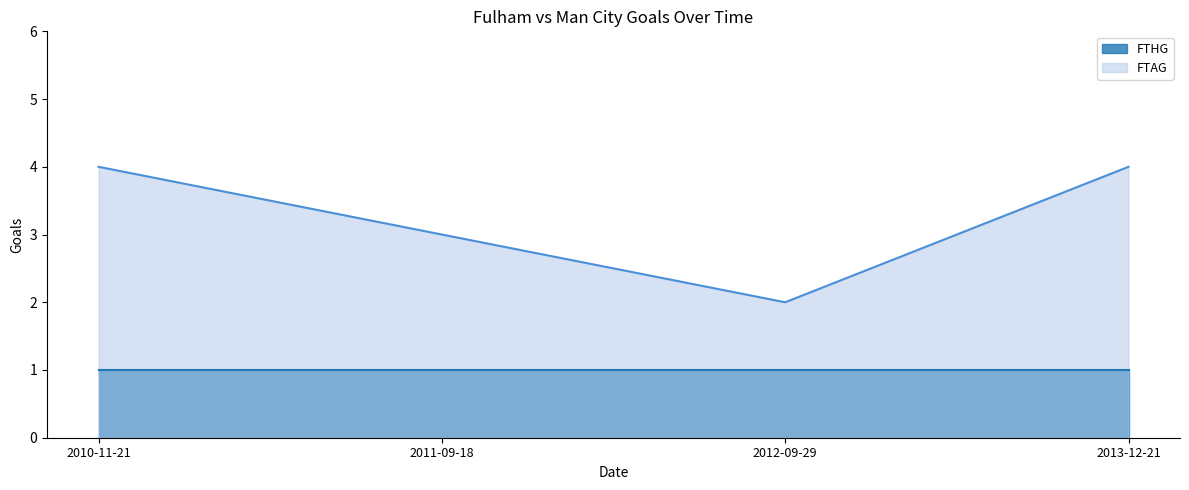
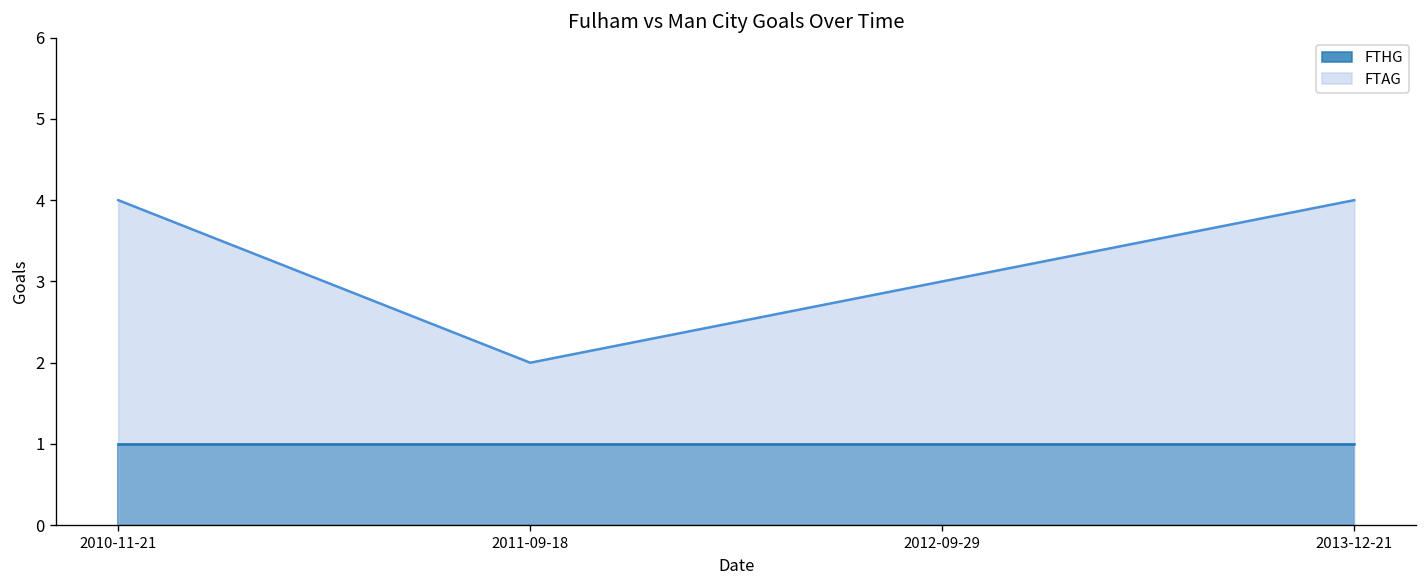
  {
    "FTHG": {
      "2010-11-21": 1,
      "2011-09-18": 1,
      "2012-09-29": 1,
      "2013-12-21": 1
    },
    "FTAG": {
      "2010-11-21": 4,
-     "2011-09-18": 3,
-     "2012-09-29": 2,
+     "2011-09-18": 2,
+     "2012-09-29": 3,
      "2013-12-21": 4
    }
  }
